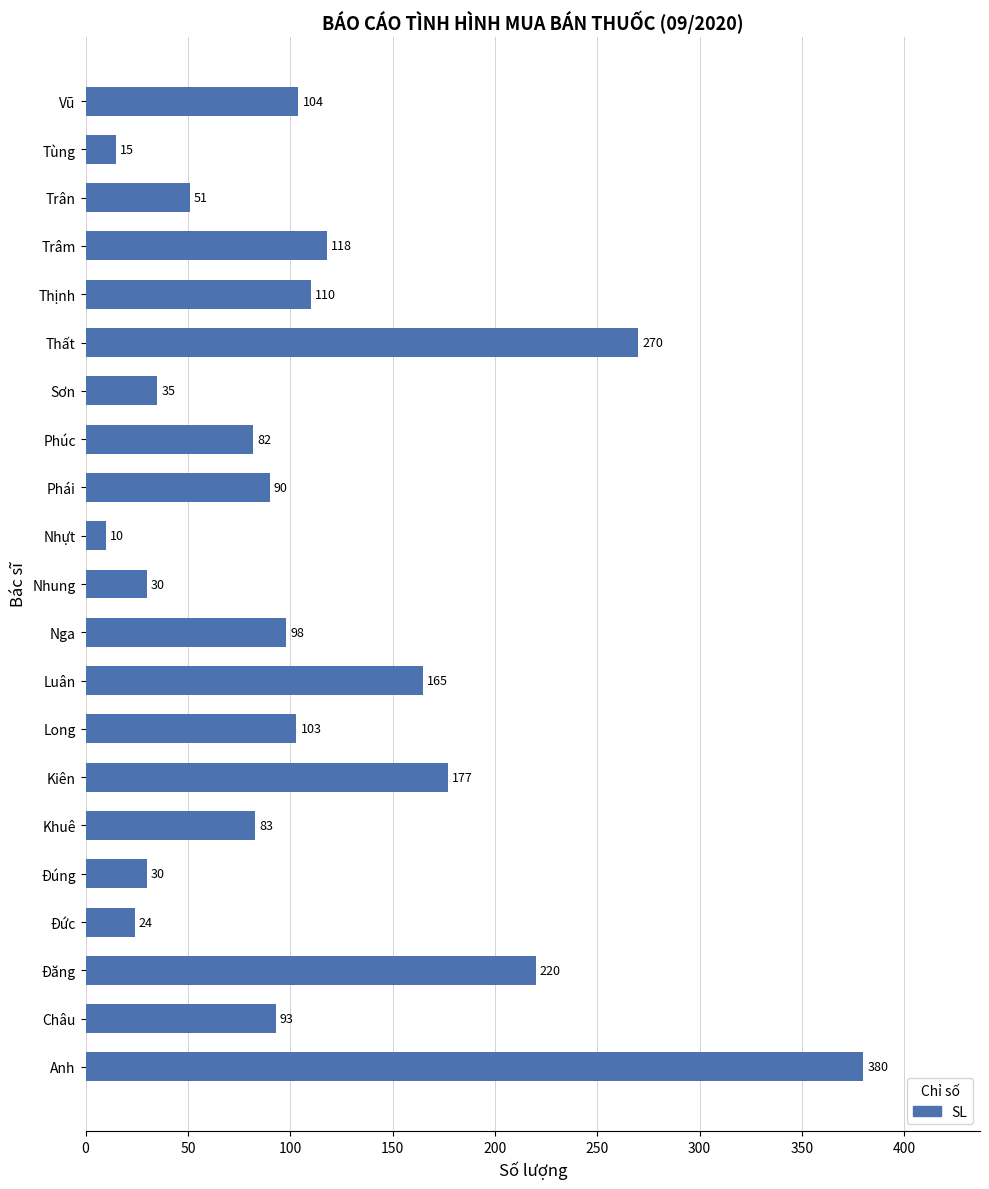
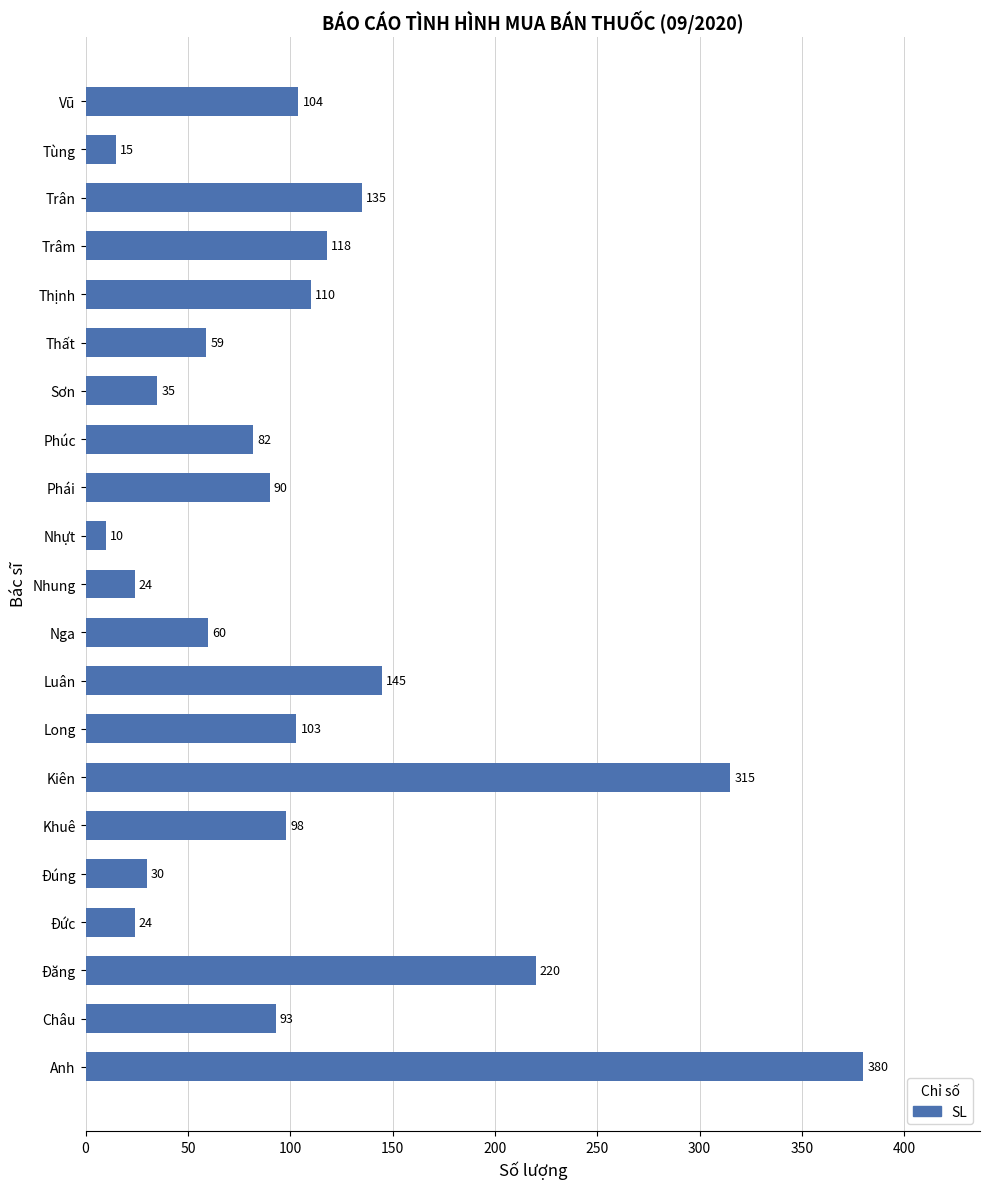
  {
    "Vũ": 104,
    "Tùng": 15,
-   "Trân": 51,
+   "Trân": 135,
    "Trâm": 118,
    "Thịnh": 110,
-   "Thất": 270,
+   "Thất": 59,
    "Sơn": 35,
    "Phúc": 82,
    "Phái": 90,
    "Nhựt": 10,
-   "Nhung": 30,
-   "Nga": 98,
-   "Luân": 165,
+   "Nhung": 24,
+   "Nga": 60,
+   "Luân": 145,
    "Long": 103,
-   "Kiên": 177,
-   "Khuê": 83,
+   "Kiên": 315,
+   "Khuê": 98,
    "Đúng": 30,
    "Đức": 24,
    "Đăng": 220,
    "Châu": 93,
    "Anh": 380
  }
